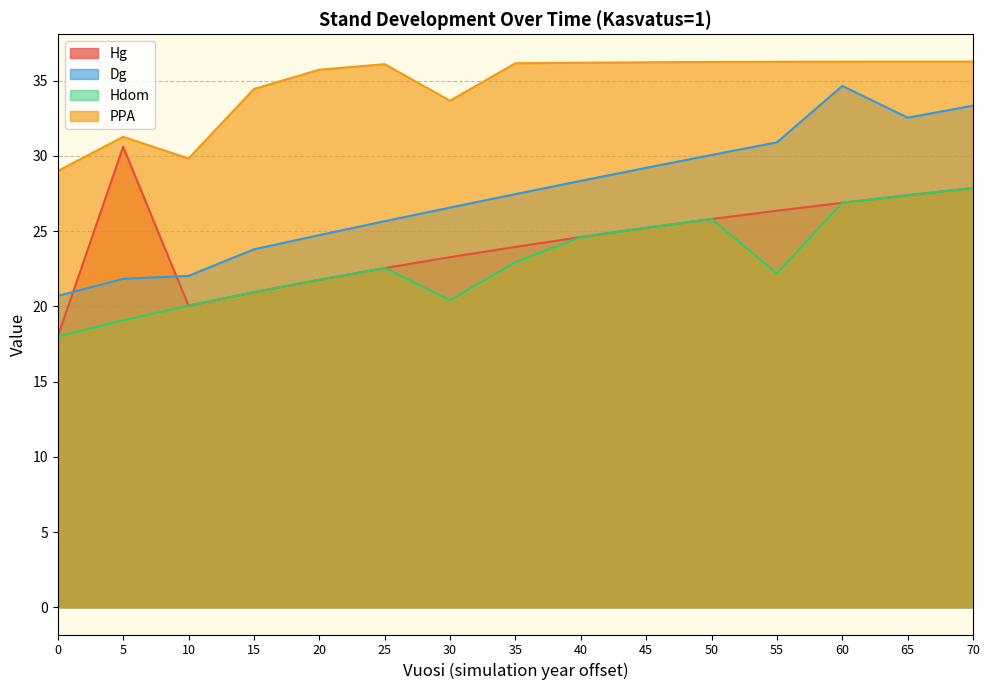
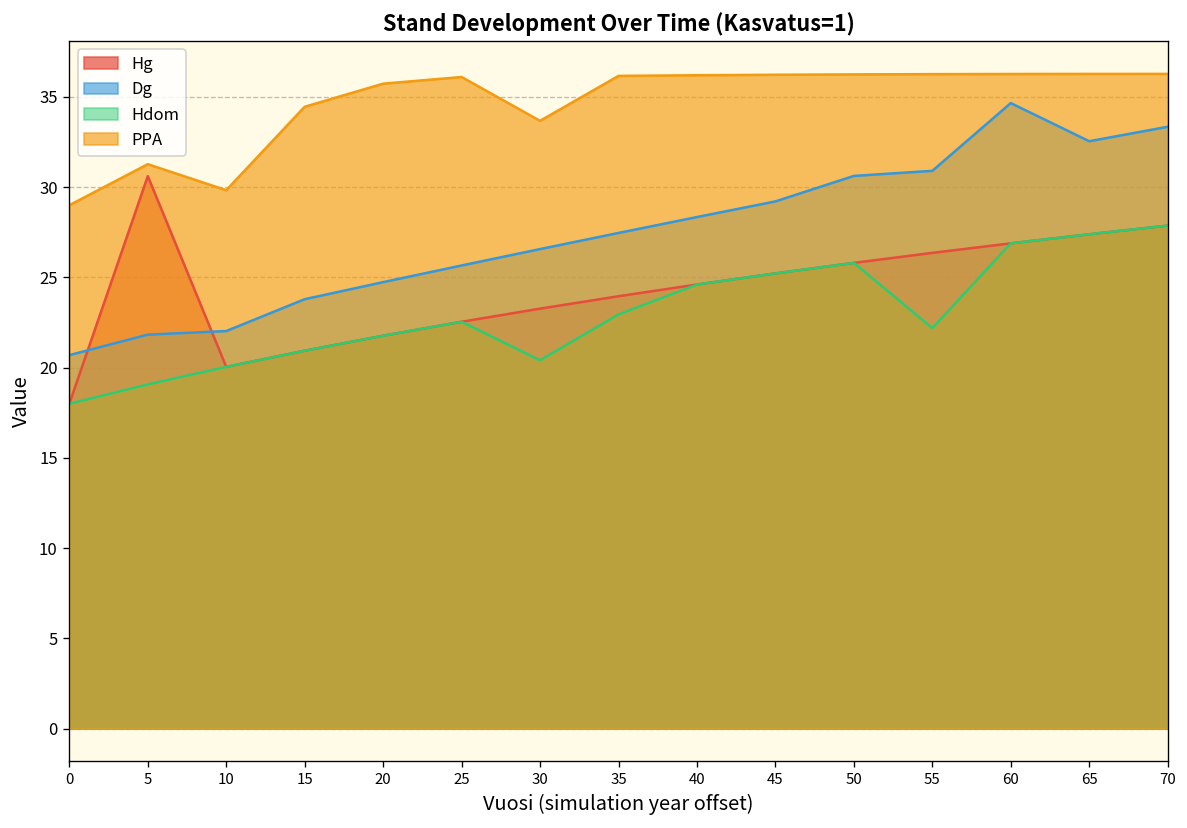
  {
    "Hg": {
      "5": 30.6,
      "30": 23.3,
      "35": 24.0,
      "55": 26.4
    },
    "Dg": {
      "0": 20.7,
      "5": 21.8,
      "10": 22.0,
      "15": 23.8,
      "20": 24.7,
      "25": 25.7,
      "30": 26.6,
      "35": 27.5,
      "40": 28.3,
      "45": 29.2,
-     "50": 30.1,
+     "50": 30.6,
      "55": 30.9,
      "60": 34.7,
      "65": 32.5,
      "70": 33.3
    },
    "Hdom": {
      "5": 19.1,
      "30": 20.4,
      "35": 22.9,
      "55": 22.2
    },
    "PPA": {
      "0": 29.0,
      "5": 31.3,
      "10": 29.8,
      "15": 34.5,
      "20": 35.7,
      "25": 36.1,
      "30": 33.7,
      "35": 36.2,
      "40": 36.2,
      "45": 36.2,
      "50": 36.2,
      "55": 36.3,
      "60": 36.3,
      "65": 36.3,
      "70": 36.3
    }
  }
